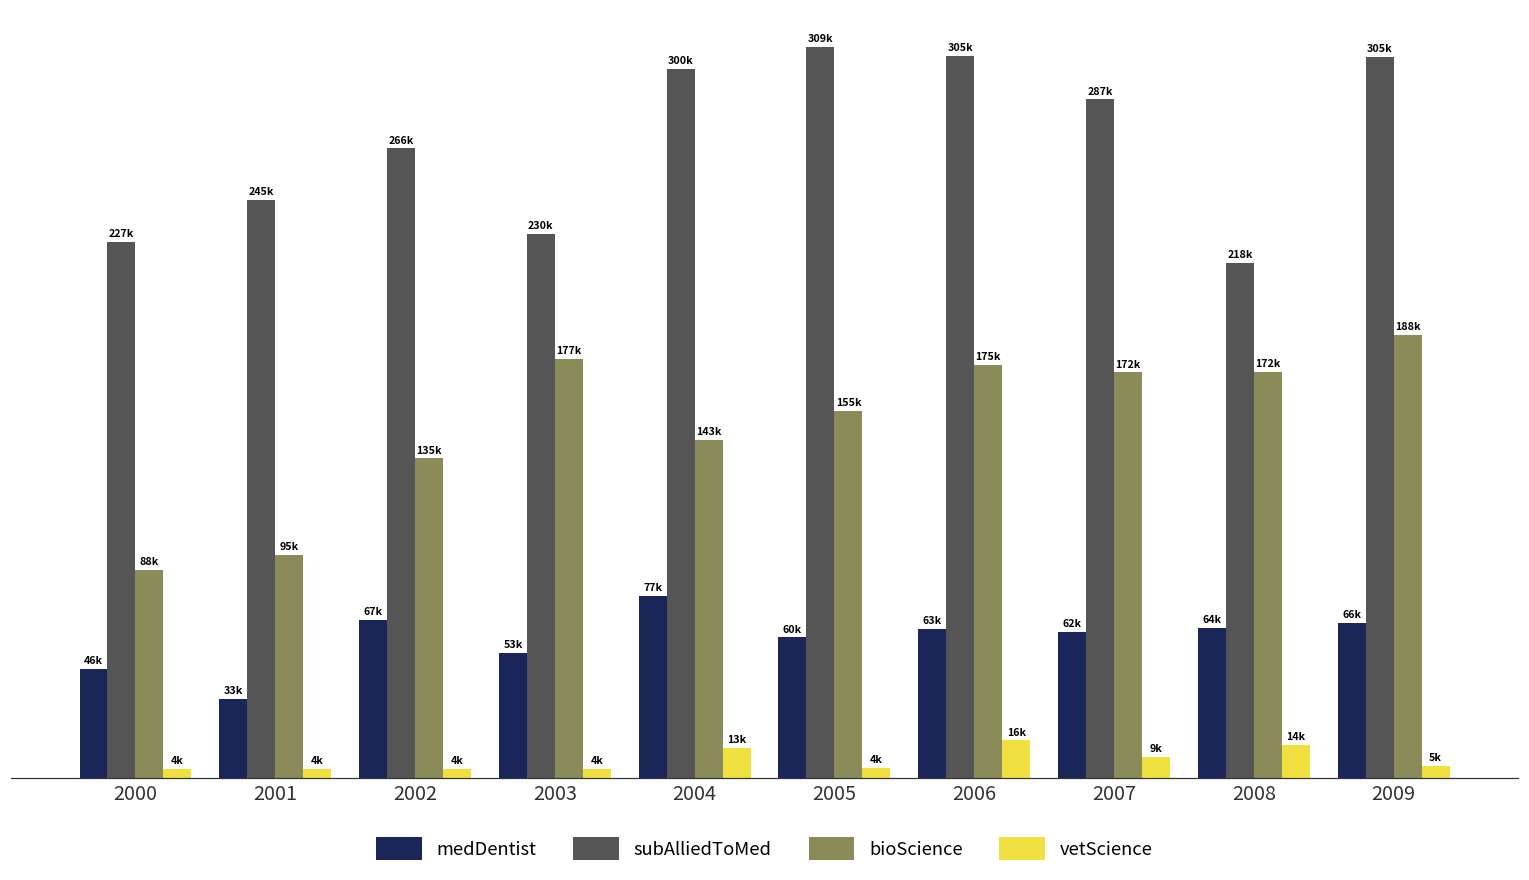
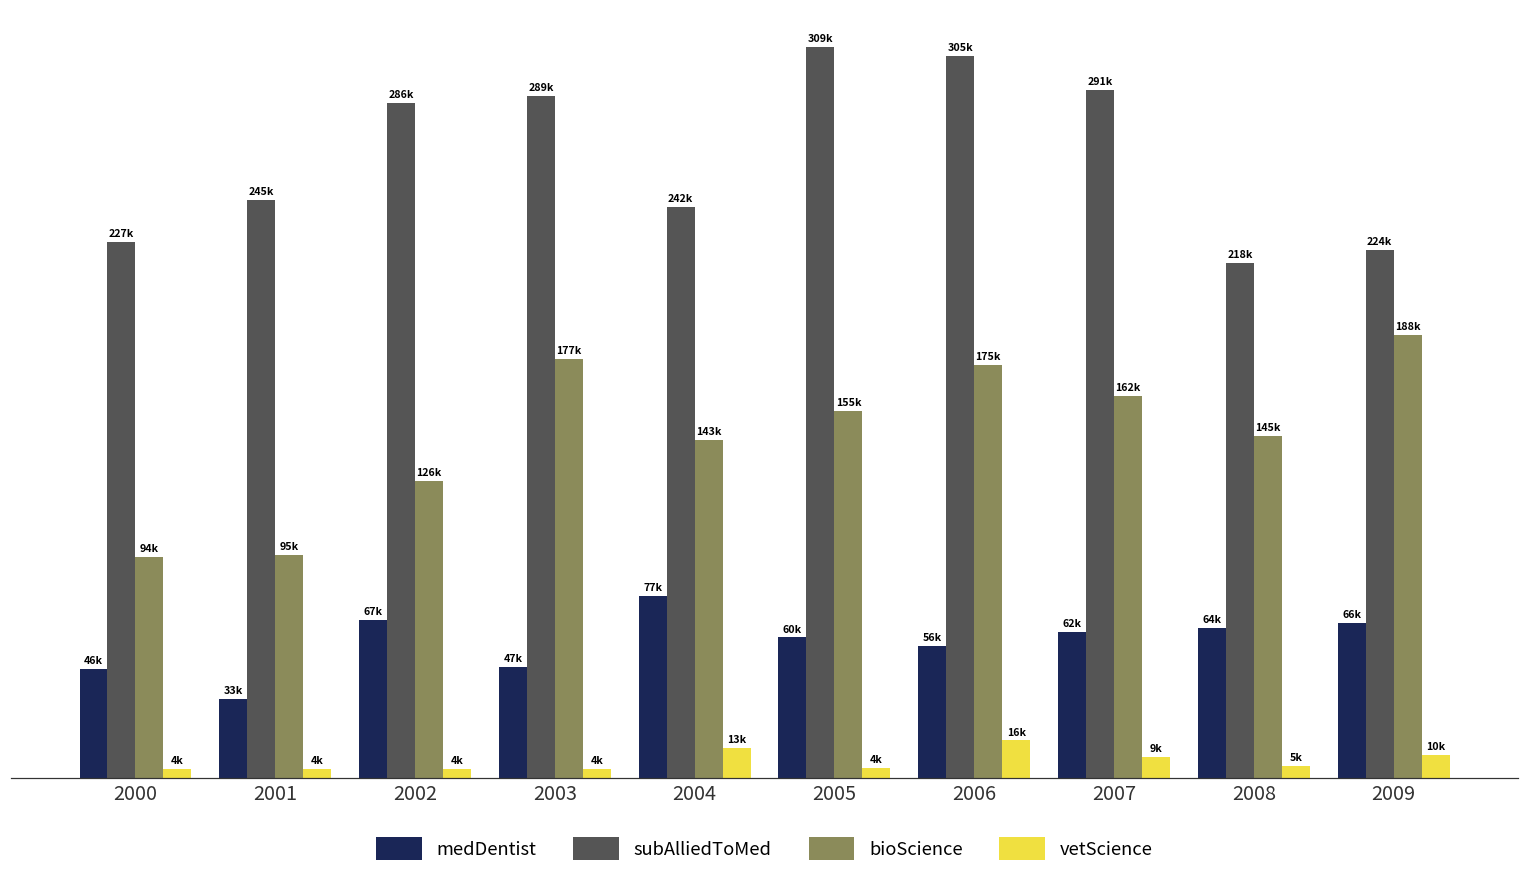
  {
    "medDentist": {
      "2000": "46k",
      "2001": "33k",
      "2002": "67k",
-     "2003": "53k",
+     "2003": "47k",
      "2004": "77k",
      "2005": "60k",
-     "2006": "63k",
+     "2006": "56k",
      "2007": "62k",
      "2008": "64k",
      "2009": "66k"
    },
    "subAlliedToMed": {
      "2000": "227k",
      "2001": "245k",
-     "2002": "266k",
-     "2003": "230k",
-     "2004": "300k",
+     "2002": "286k",
+     "2003": "289k",
+     "2004": "242k",
      "2005": "309k",
      "2006": "305k",
-     "2007": "287k",
+     "2007": "291k",
      "2008": "218k",
-     "2009": "305k"
+     "2009": "224k"
    },
    "bioScience": {
-     "2000": "88k",
+     "2000": "94k",
      "2001": "95k",
-     "2002": "135k",
+     "2002": "126k",
      "2003": "177k",
      "2004": "143k",
      "2005": "155k",
      "2006": "175k",
-     "2007": "172k",
-     "2008": "172k",
+     "2007": "162k",
+     "2008": "145k",
      "2009": "188k"
    },
    "vetScience": {
      "2000": "4k",
      "2001": "4k",
      "2002": "4k",
      "2003": "4k",
      "2004": "13k",
      "2005": "4k",
      "2006": "16k",
      "2007": "9k",
-     "2008": "14k",
-     "2009": "5k"
+     "2008": "5k",
+     "2009": "10k"
    }
  }
